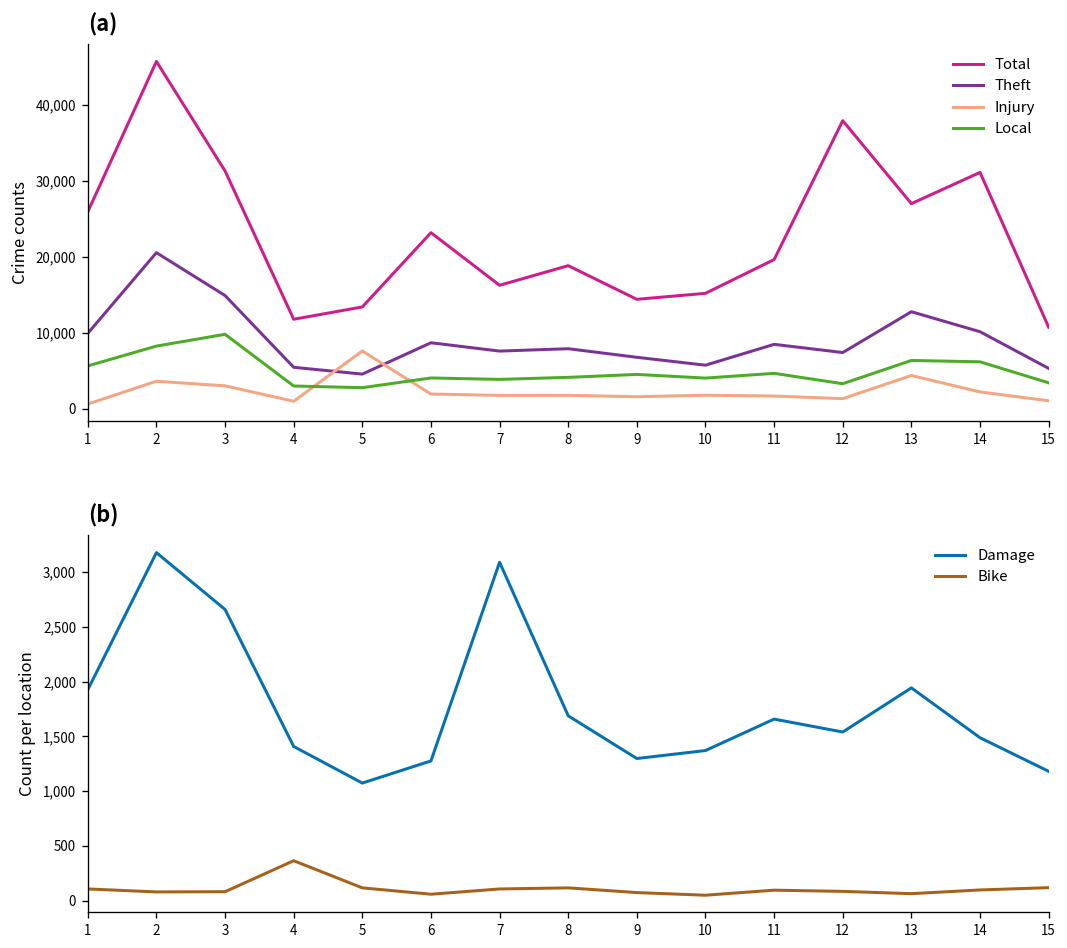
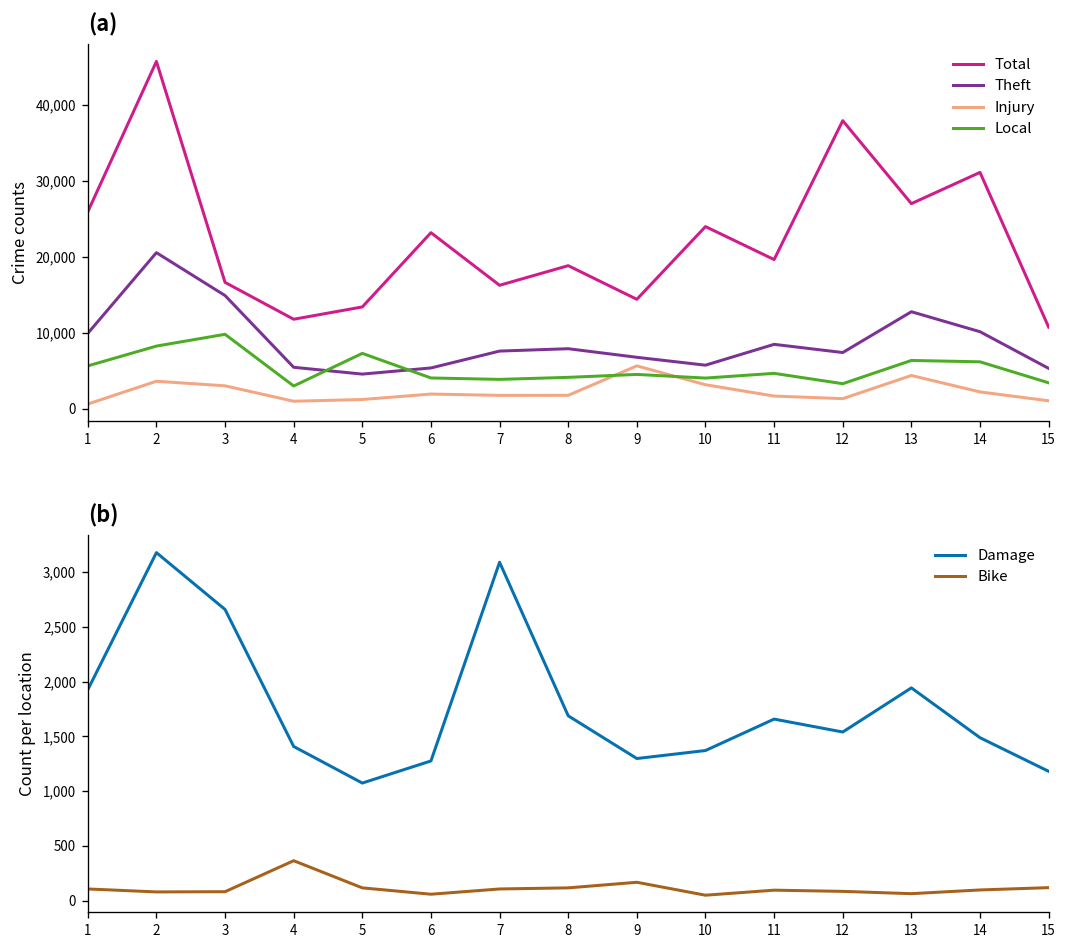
  {
    "(a)": {
      "Total": {
        "1": "26,000",
        "2": "46,000",
-       "3": "31,000",
+       "3": "17,000",
        "4": "12,000",
        "5": "13,000",
        "6": "23,000",
        "7": "16,000",
        "8": "19,000",
        "9": "14,000",
-       "10": "15,000",
+       "10": "24,000",
        "11": "20,000",
        "12": "38,000",
        "13": "27,000",
        "14": "31,000",
        "15": "11,000"
      },
      "Theft": {
        "1": "10,000",
        "2": "21,000",
        "3": "15,000",
        "4": "5,000",
        "5": "5,000",
-       "6": "9,000",
+       "6": "5,000",
        "7": "8,000",
        "8": "8,000",
        "9": "7,000",
        "10": "6,000",
        "11": "8,000",
        "12": "7,000",
        "13": "13,000",
        "14": "10,000",
        "15": "5,000"
      },
      "Injury": {
        "1": "1,000",
        "2": "4,000",
        "3": "3,000",
        "4": "1,000",
-       "5": "8,000",
+       "5": "1,000",
        "6": "2,000",
        "7": "2,000",
        "8": "2,000",
-       "9": "2,000",
-       "10": "2,000",
+       "9": "6,000",
+       "10": "3,000",
        "11": "2,000",
        "12": "1,000",
        "13": "4,000",
        "14": "2,000",
        "15": "1,000"
      },
      "Local": {
        "1": "6,000",
        "2": "8,000",
        "3": "10,000",
        "4": "3,000",
-       "5": "3,000",
+       "5": "7,000",
        "6": "4,000",
        "7": "4,000",
        "8": "4,000",
        "9": "5,000",
        "10": "4,000",
        "11": "5,000",
        "12": "3,000",
        "13": "6,000",
        "14": "6,000",
        "15": "3,000"
      }
    },
    "(b)": {
      "Damage": {
        "1": "1,900",
        "2": "3,200",
        "3": "2,700",
        "4": "1,400",
        "5": "1,100",
        "6": "1,300",
        "7": "3,100",
        "8": "1,700",
        "9": "1,300",
        "10": "1,400",
        "11": "1,700",
        "12": "1,500",
        "13": "1,900",
        "14": "1,500",
        "15": "1,200"
      },
      "Bike": {
        "1": "100",
        "2": "100",
        "3": "100",
        "4": "400",
        "5": "100",
        "6": "100",
        "7": "100",
        "8": "100",
-       "9": "100",
+       "9": "200",
        "10": "100",
        "11": "100",
        "12": "100",
        "13": "100",
        "14": "100",
        "15": "100"
      }
    }
  }
